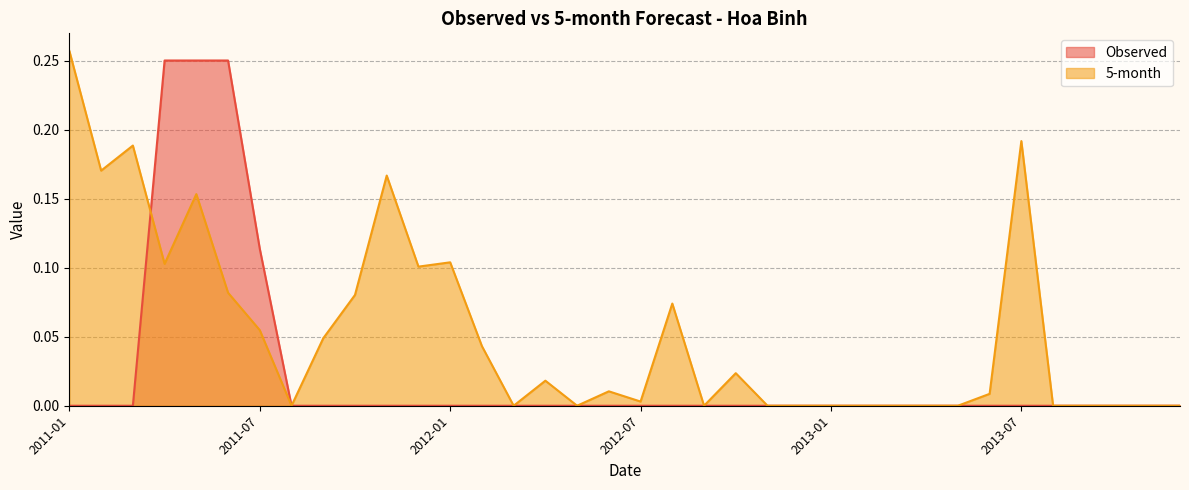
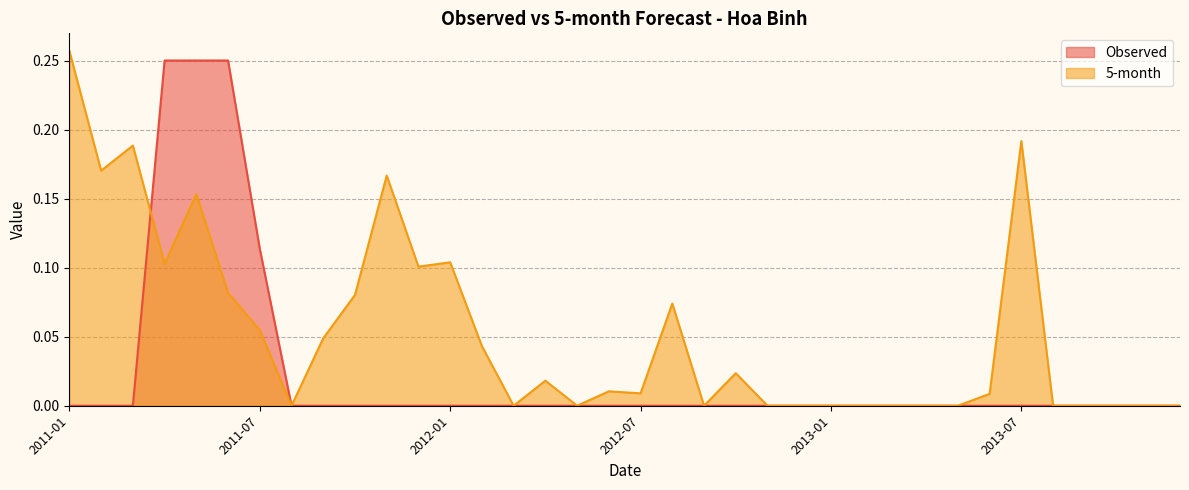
  {
    "Observed": {
      "2011-01": 0.000,
      "2011-07": 0.114,
      "2012-01": 0.000,
      "2012-07": 0.000,
      "2013-07": 0.000
    },
    "5-month": {
      "2011-01": 0.257,
      "2011-07": 0.055,
      "2012-01": 0.104,
-     "2012-07": 0.003,
+     "2012-07": 0.009,
      "2013-07": 0.192
    }
  }
